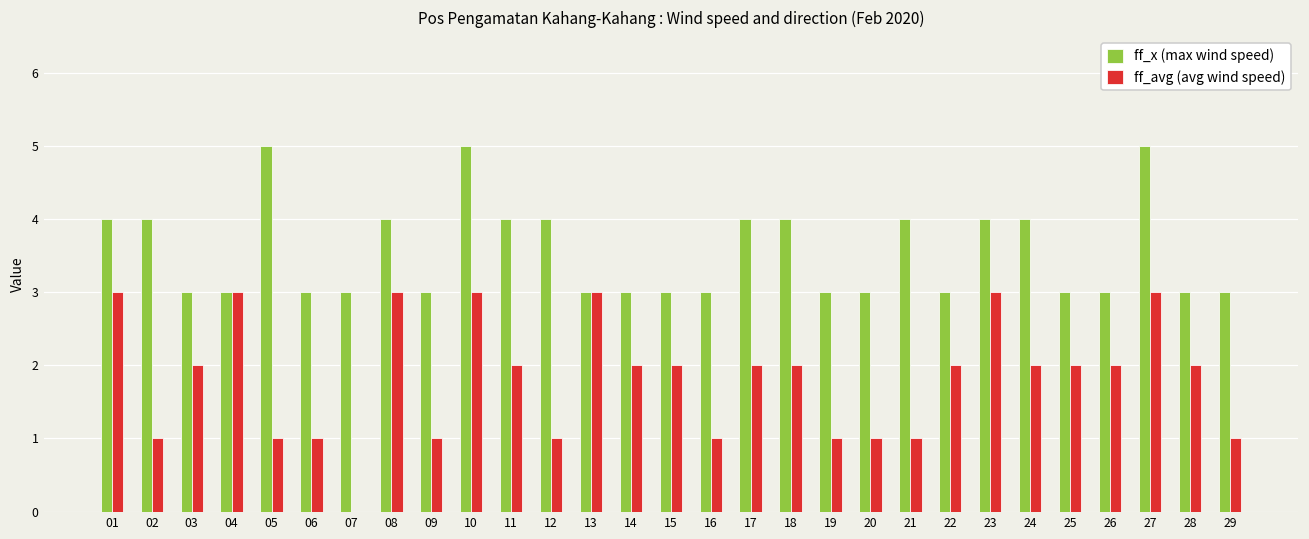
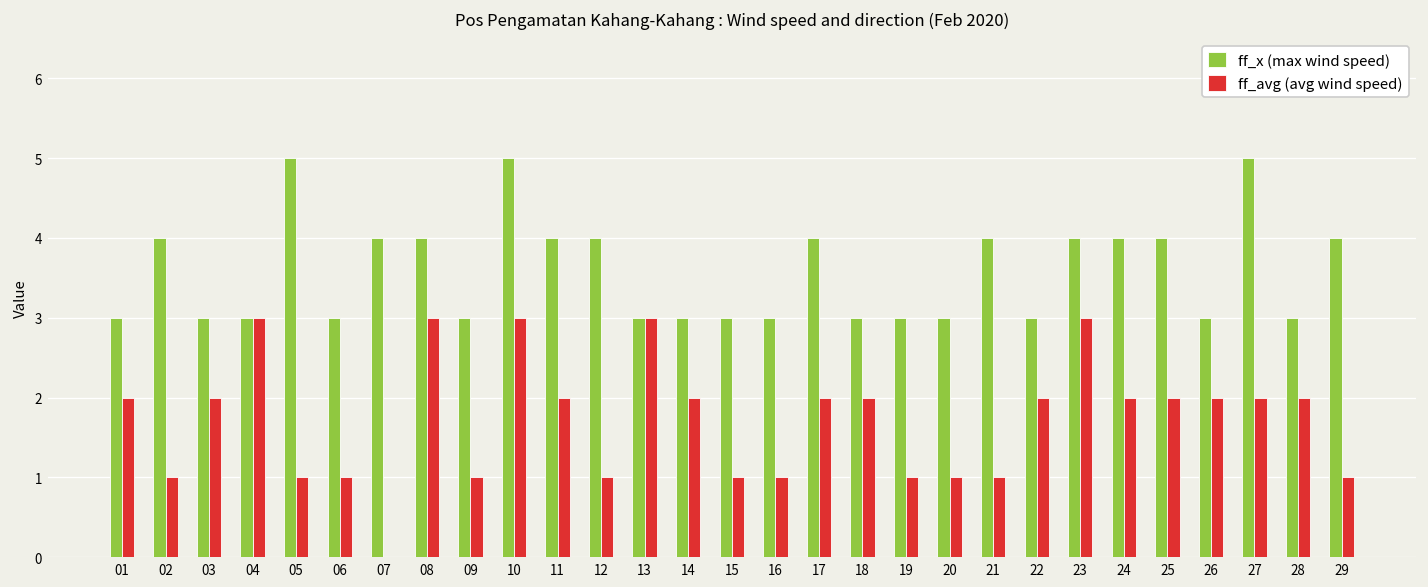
  {
    "ff_x (max wind speed)": {
-     "01": 4,
+     "01": 3,
      "02": 4,
      "03": 3,
      "04": 3,
      "05": 5,
      "06": 3,
-     "07": 3,
+     "07": 4,
      "08": 4,
      "09": 3,
      "10": 5,
      "11": 4,
      "12": 4,
      "13": 3,
      "14": 3,
      "15": 3,
      "16": 3,
      "17": 4,
-     "18": 4,
+     "18": 3,
      "19": 3,
      "20": 3,
      "21": 4,
      "22": 3,
      "23": 4,
      "24": 4,
-     "25": 3,
+     "25": 4,
      "26": 3,
      "27": 5,
      "28": 3,
-     "29": 3
+     "29": 4
    },
    "ff_avg (avg wind speed)": {
-     "01": 3,
+     "01": 2,
      "02": 1,
      "03": 2,
      "04": 3,
      "05": 1,
      "06": 1,
      "07": 0,
      "08": 3,
      "09": 1,
      "10": 3,
      "11": 2,
      "12": 1,
      "13": 3,
      "14": 2,
-     "15": 2,
+     "15": 1,
      "16": 1,
      "17": 2,
      "18": 2,
      "19": 1,
      "20": 1,
      "21": 1,
      "22": 2,
      "23": 3,
      "24": 2,
      "25": 2,
      "26": 2,
-     "27": 3,
+     "27": 2,
      "28": 2,
      "29": 1
    }
  }
